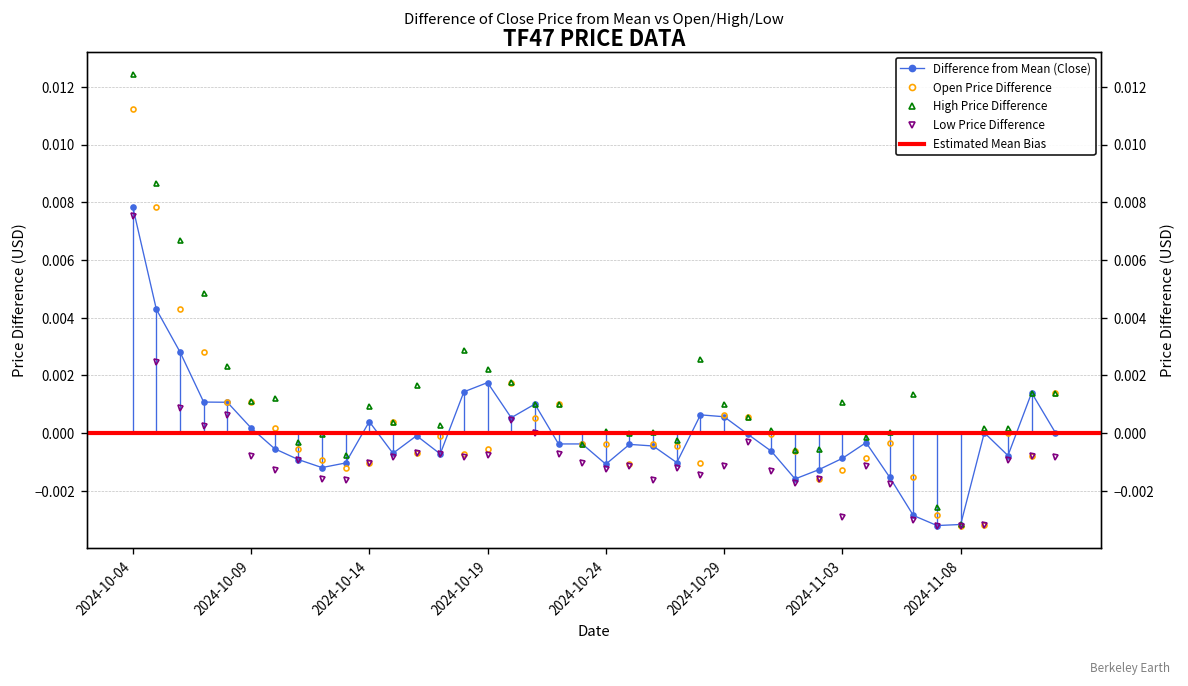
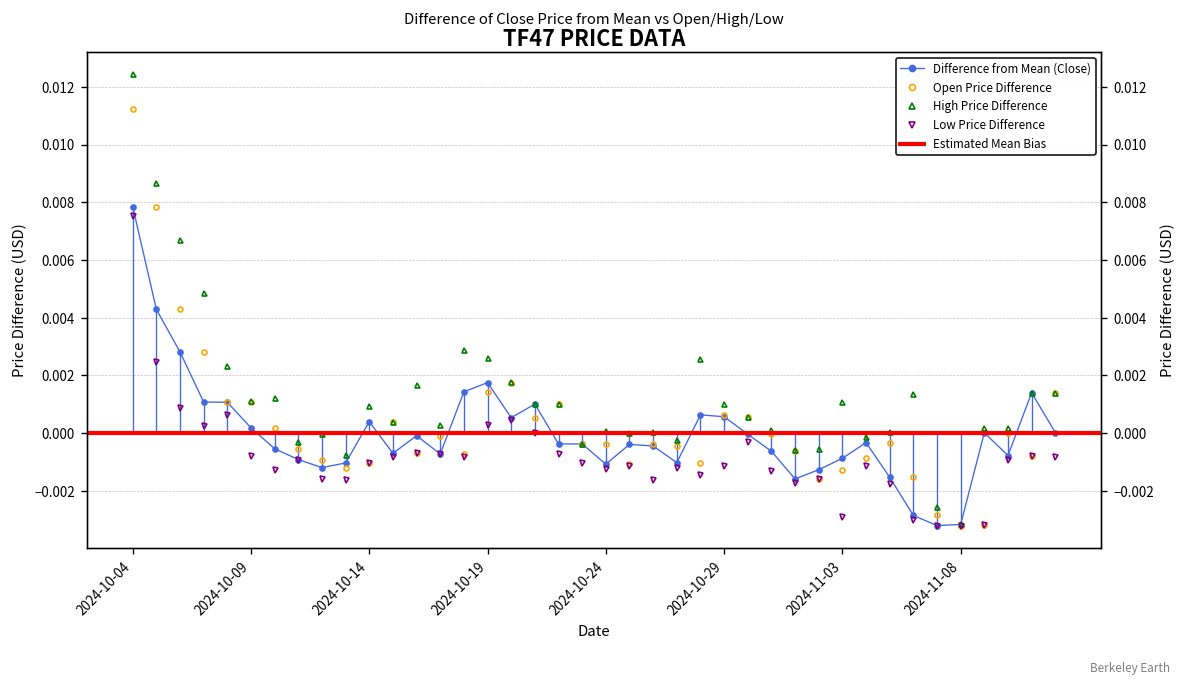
  {
    "Open Price Difference": {
      "2024-10-04": 0.0112,
-     "2024-10-19": -0.0006,
+     "2024-10-19": 0.0014,
      "2024-10-24": -0.0004,
      "2024-11-03": -0.0013
    },
    "High Price Difference": {
      "2024-10-04": 0.0124,
      "2024-10-14": 0.0009,
-     "2024-10-19": 0.0022,
+     "2024-10-19": 0.0026,
      "2024-10-29": 0.0010,
      "2024-11-03": 0.0011
    },
    "Low Price Difference": {
      "2024-10-04": 0.0075,
      "2024-10-09": -0.0008,
-     "2024-10-19": -0.0008,
+     "2024-10-19": 0.0003,
      "2024-10-24": -0.0012,
      "2024-10-29": -0.0011,
      "2024-11-03": -0.0029
    }
  }
